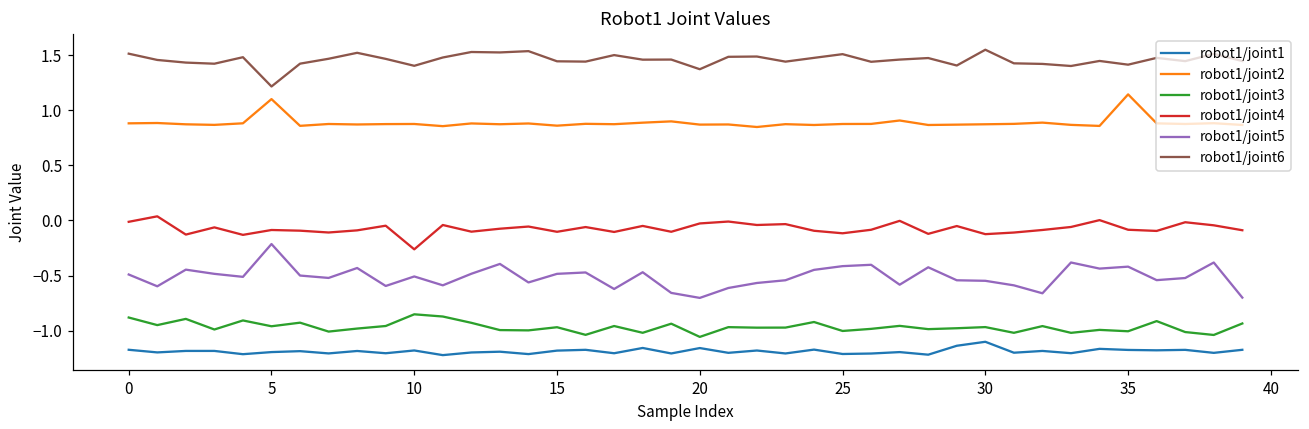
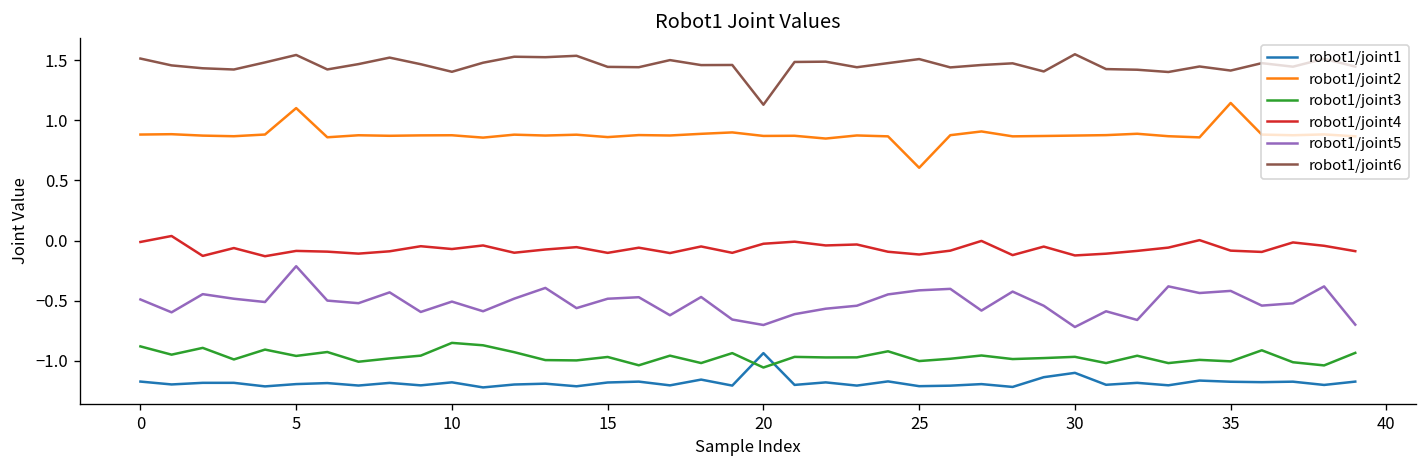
  {
    "robot1/joint1": {
      "0": -1.17,
      "5": -1.19,
      "10": -1.18,
      "15": -1.18,
-     "20": -1.16,
+     "20": -0.94,
      "25": -1.21,
      "30": -1.10,
      "35": -1.17
    },
    "robot1/joint2": {
      "0": 0.88,
      "5": 1.10,
      "10": 0.88,
      "15": 0.86,
      "20": 0.87,
-     "25": 0.88,
+     "25": 0.61,
      "30": 0.87,
      "35": 1.14
    },
    "robot1/joint3": {
      "0": -0.88,
      "5": -0.96,
      "10": -0.85,
      "15": -0.97,
      "20": -1.06,
      "25": -1.00,
      "30": -0.97,
      "35": -1.01
    },
    "robot1/joint4": {
      "0": -0.01,
      "5": -0.09,
-     "10": -0.26,
+     "10": -0.07,
      "15": -0.10,
      "20": -0.03,
      "25": -0.12,
      "30": -0.12,
      "35": -0.08
    },
    "robot1/joint5": {
      "0": -0.49,
      "5": -0.21,
      "10": -0.51,
      "15": -0.48,
      "20": -0.70,
      "25": -0.41,
-     "30": -0.55,
+     "30": -0.72,
      "35": -0.42
    },
    "robot1/joint6": {
      "0": 1.51,
-     "5": 1.22,
+     "5": 1.54,
      "10": 1.40,
      "15": 1.44,
-     "20": 1.37,
+     "20": 1.13,
      "25": 1.51,
      "30": 1.55,
      "35": 1.41
    }
  }
